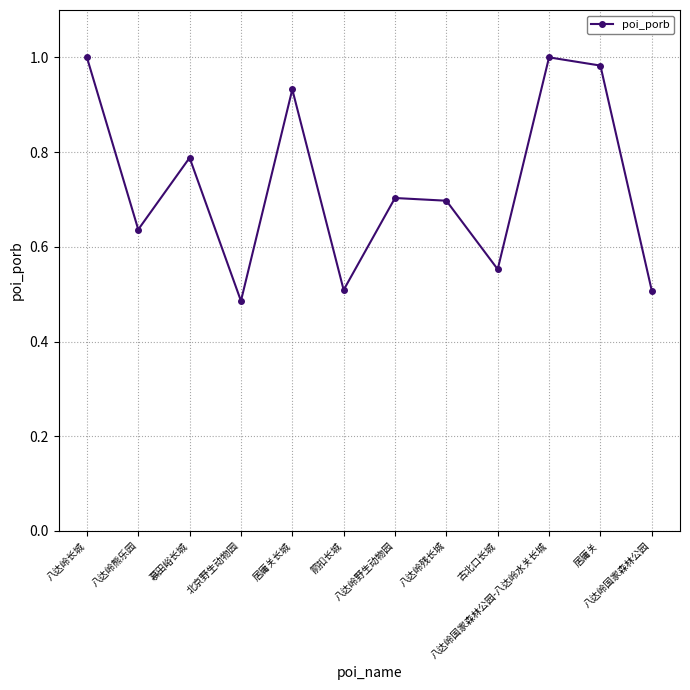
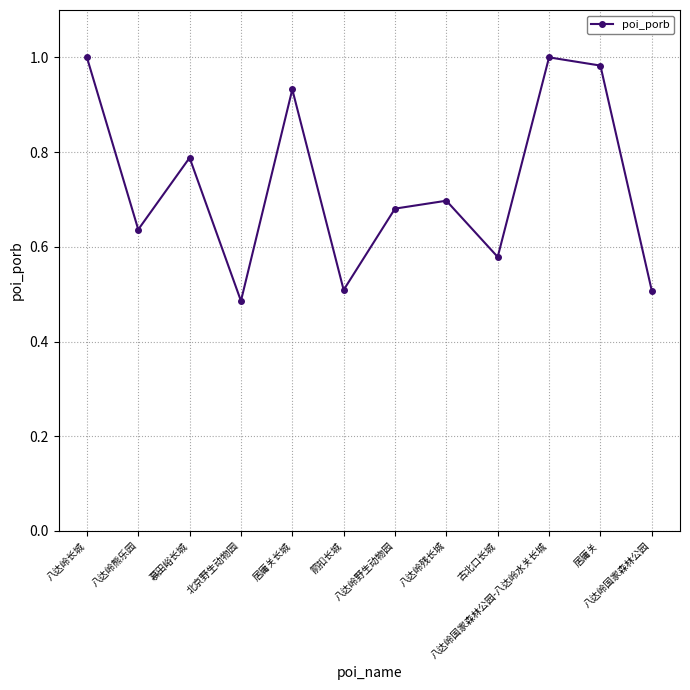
  {
    "八达岭长城": 1.00,
    "八达岭熊乐园": 0.64,
    "慕田峪长城": 0.79,
    "北京野生动物园": 0.49,
    "居庸关长城": 0.93,
    "箭扣长城": 0.51,
-   "八达岭野生动物园": 0.70,
+   "八达岭野生动物园": 0.68,
    "八达岭残长城": 0.70,
-   "古北口长城": 0.55,
+   "古北口长城": 0.58,
    "八达岭国家森林公园-八达岭水关长城": 1.00,
    "居庸关": 0.98,
    "八达岭国家森林公园": 0.51
  }
